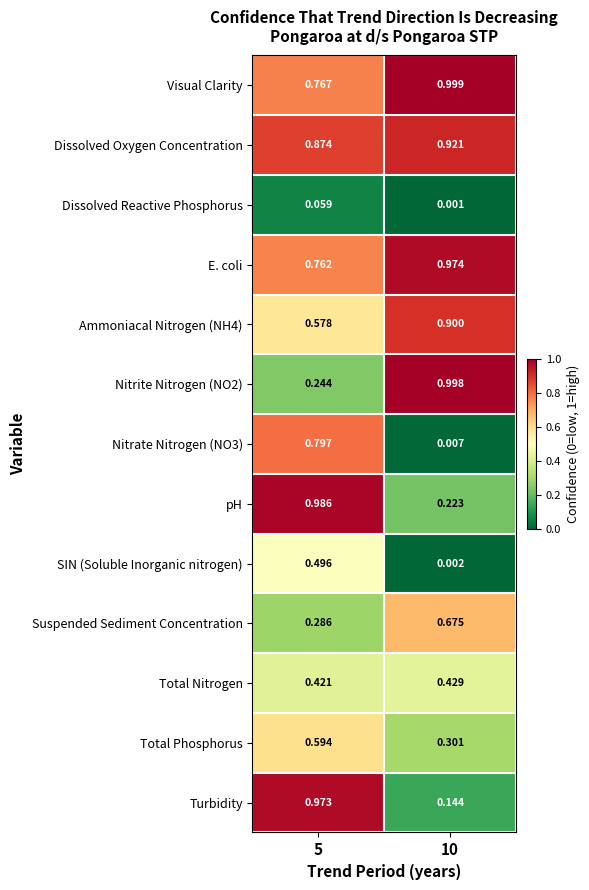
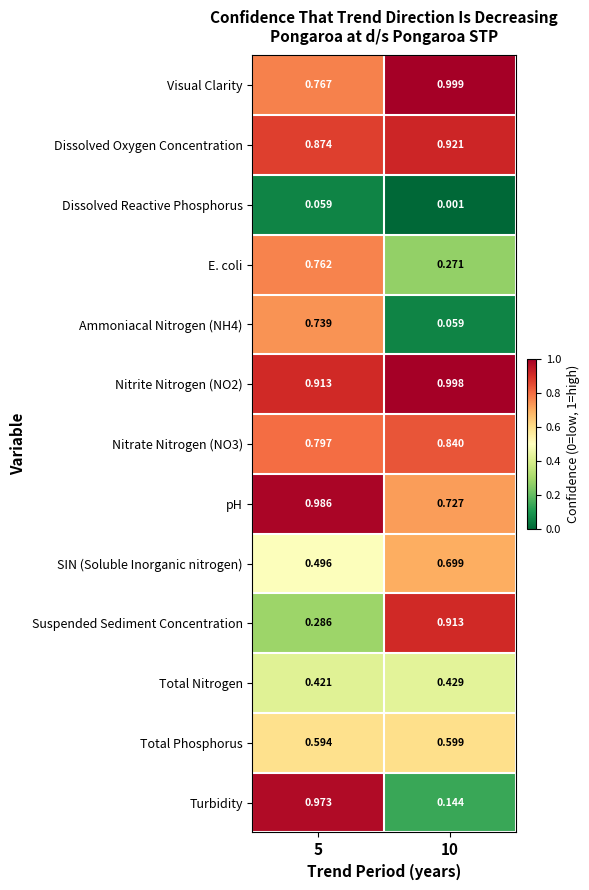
  {
    "Visual Clarity": {
      "5": 0.767,
      "10": 0.999
    },
    "Dissolved Oxygen Concentration": {
      "5": 0.874,
      "10": 0.921
    },
    "Dissolved Reactive Phosphorus": {
      "5": 0.059,
      "10": 0.001
    },
    "E. coli": {
      "5": 0.762,
-     "10": 0.974
+     "10": 0.271
    },
    "Ammoniacal Nitrogen (NH4)": {
-     "5": 0.578,
-     "10": 0.900
+     "5": 0.739,
+     "10": 0.059
    },
    "Nitrite Nitrogen (NO2)": {
-     "5": 0.244,
+     "5": 0.913,
      "10": 0.998
    },
    "Nitrate Nitrogen (NO3)": {
      "5": 0.797,
-     "10": 0.007
+     "10": 0.840
    },
    "pH": {
      "5": 0.986,
-     "10": 0.223
+     "10": 0.727
    },
    "SIN (Soluble Inorganic nitrogen)": {
      "5": 0.496,
-     "10": 0.002
+     "10": 0.699
    },
    "Suspended Sediment Concentration": {
      "5": 0.286,
-     "10": 0.675
+     "10": 0.913
    },
    "Total Nitrogen": {
      "5": 0.421,
      "10": 0.429
    },
    "Total Phosphorus": {
      "5": 0.594,
-     "10": 0.301
+     "10": 0.599
    },
    "Turbidity": {
      "5": 0.973,
      "10": 0.144
    }
  }
